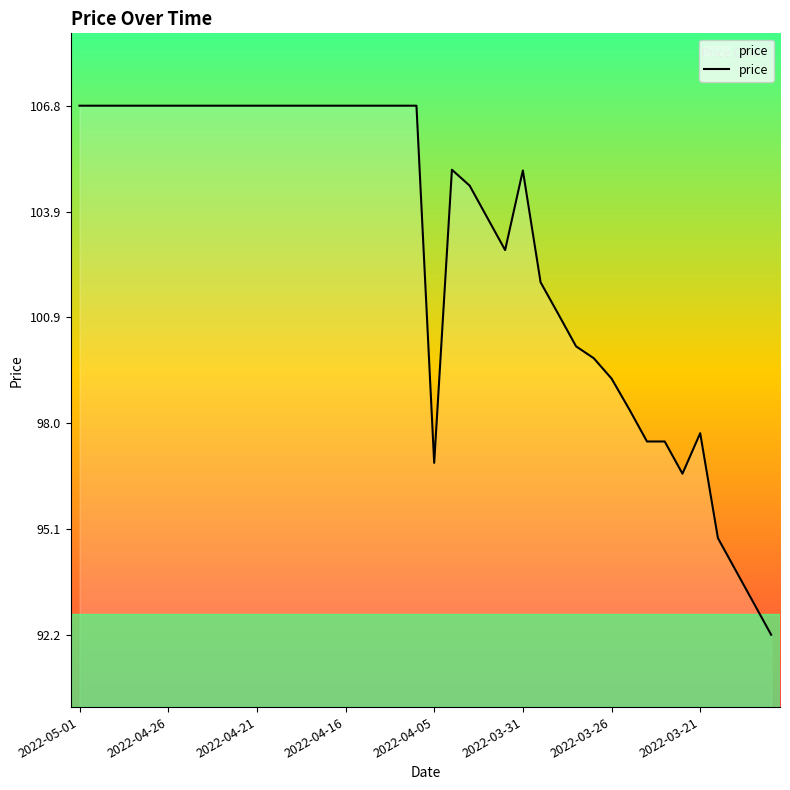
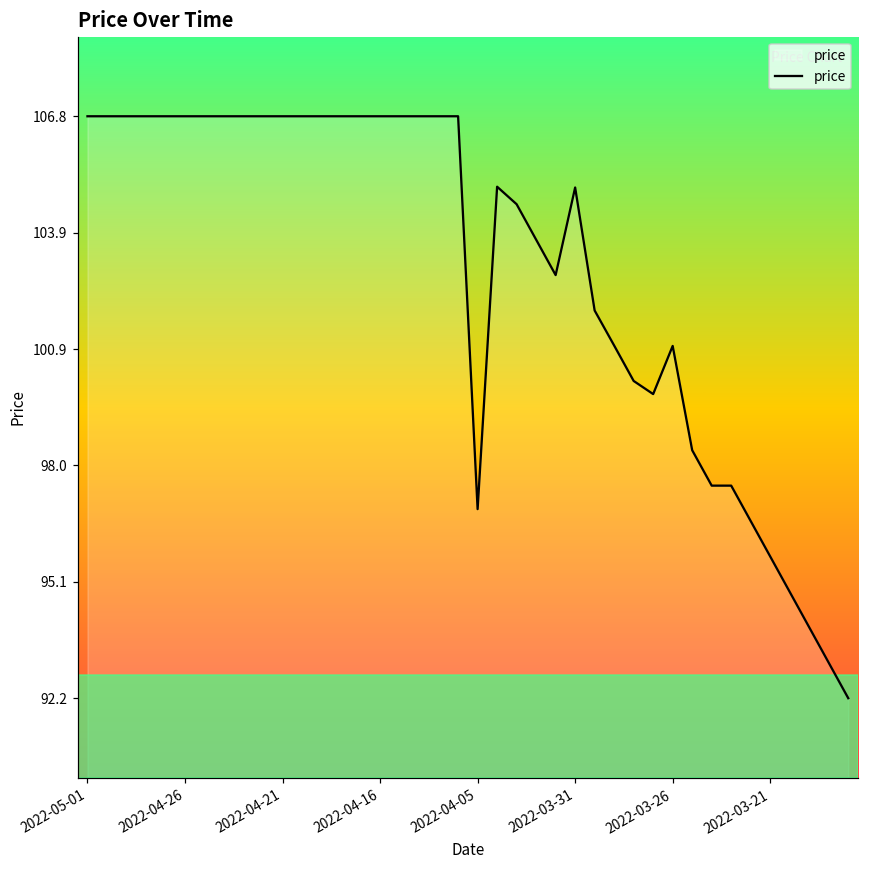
  {
    "2022-05-01": 106.8,
    "2022-04-26": 106.8,
    "2022-04-21": 106.8,
    "2022-04-16": 106.8,
    "2022-04-05": 96.9,
    "2022-03-31": 105.0,
-   "2022-03-26": 99.3,
-   "2022-03-21": 97.7
+   "2022-03-26": 101.0,
+   "2022-03-21": 95.7
  }
